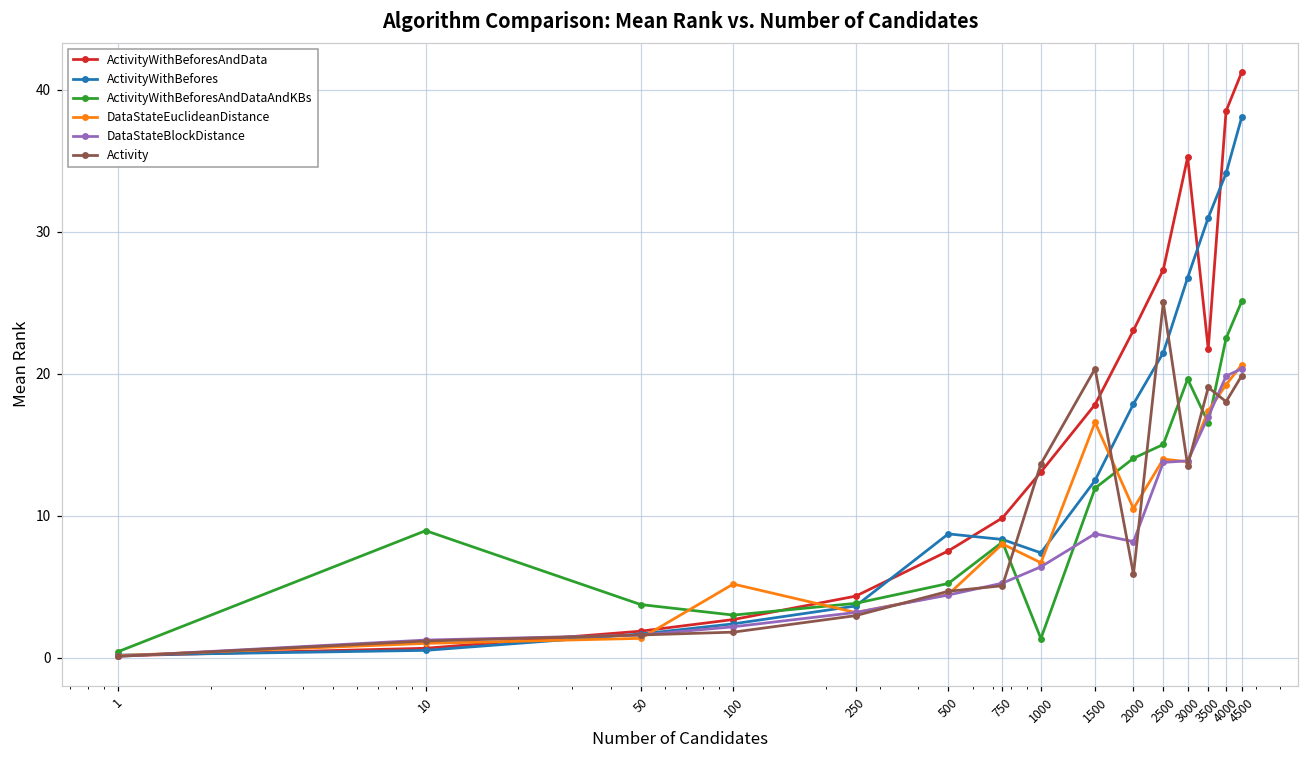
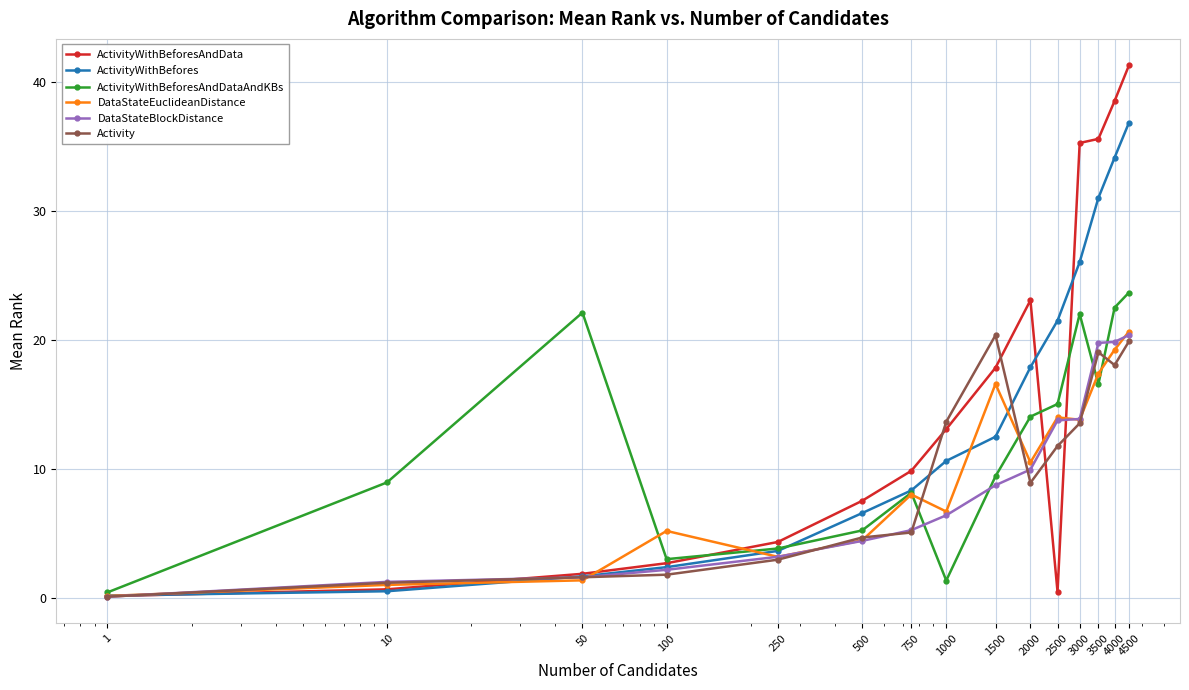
  {
    "ActivityWithBeforesAndData": {
      "50": 1.9,
      "100": 2.7,
      "250": 4.3,
      "500": 7.5,
      "750": 9.9,
      "1000": 13.1,
      "1500": 17.8,
      "2000": 23.1,
-     "2500": 27.3,
+     "2500": 0.5,
      "3000": 35.2,
-     "3500": 21.7,
+     "3500": 35.6,
      "4000": 38.5,
      "4500": 41.2
    },
    "ActivityWithBefores": {
      "100": 2.4,
-     "500": 8.7,
-     "1000": 7.4,
+     "500": 6.6,
+     "1000": 10.6,
      "1500": 12.5,
      "2000": 17.9,
      "2500": 21.5,
-     "3000": 26.8,
+     "3000": 26.0,
      "3500": 31.0,
      "4000": 34.1,
-     "4500": 38.1
+     "4500": 36.8
    },
    "ActivityWithBeforesAndDataAndKBs": {
      "1": 0.4,
      "10": 9.0,
-     "50": 3.8,
+     "50": 22.1,
      "100": 3.0,
      "500": 5.2,
      "1000": 1.4,
-     "1500": 11.9,
+     "1500": 9.4,
      "2000": 14.1,
      "2500": 15.0,
-     "3000": 19.6,
+     "3000": 22.0,
      "3500": 16.6,
      "4000": 22.5,
-     "4500": 25.1
+     "4500": 23.7
    },
    "DataStateEuclideanDistance": {
      "50": 1.4,
      "100": 5.2,
      "1000": 6.7,
      "1500": 16.6,
      "2000": 10.5,
      "2500": 14.0,
      "3500": 17.4,
      "4000": 19.2,
      "4500": 20.6
    },
    "DataStateBlockDistance": {
      "100": 2.2,
      "1000": 6.4,
      "1500": 8.7,
-     "2000": 8.2,
+     "2000": 10.0,
      "2500": 13.8,
-     "3500": 17.0,
+     "3500": 19.8,
      "4000": 19.8,
      "4500": 20.4
    },
    "Activity": {
      "100": 1.8,
      "250": 3.0,
      "500": 4.7,
      "1000": 13.7,
      "1500": 20.4,
-     "2000": 5.9,
-     "2500": 25.0,
+     "2000": 8.9,
+     "2500": 11.8,
      "3000": 13.5,
      "3500": 19.0,
      "4000": 18.0,
      "4500": 19.9
    }
  }
